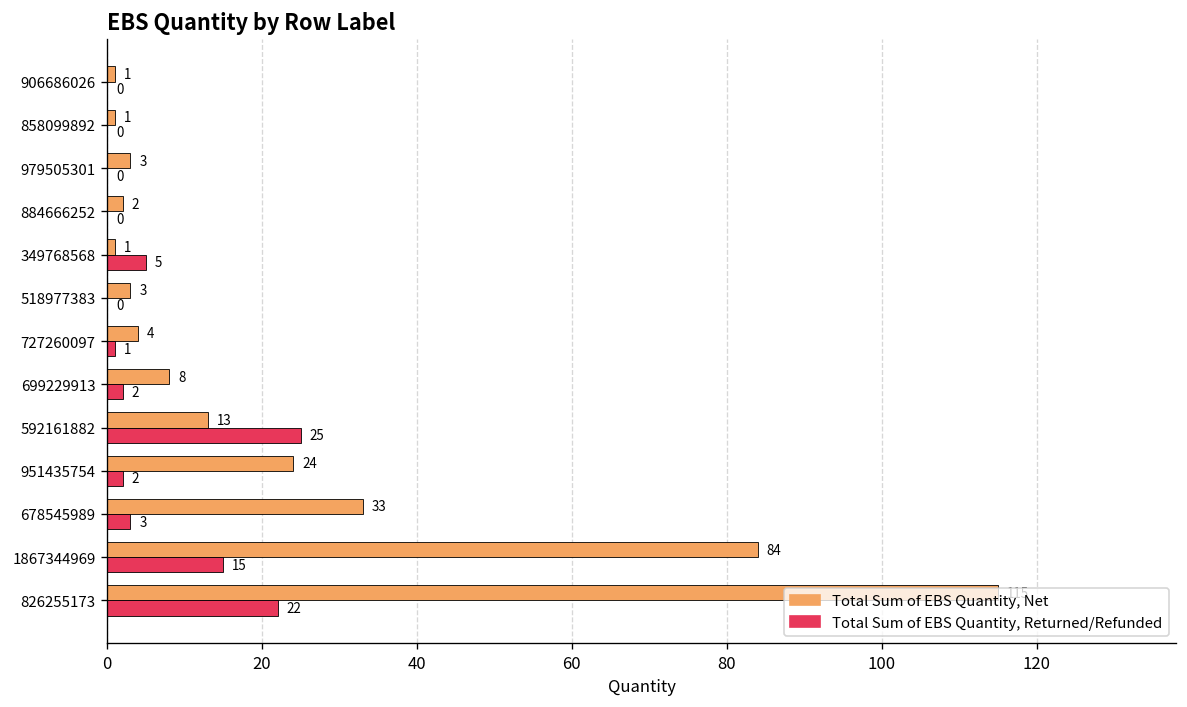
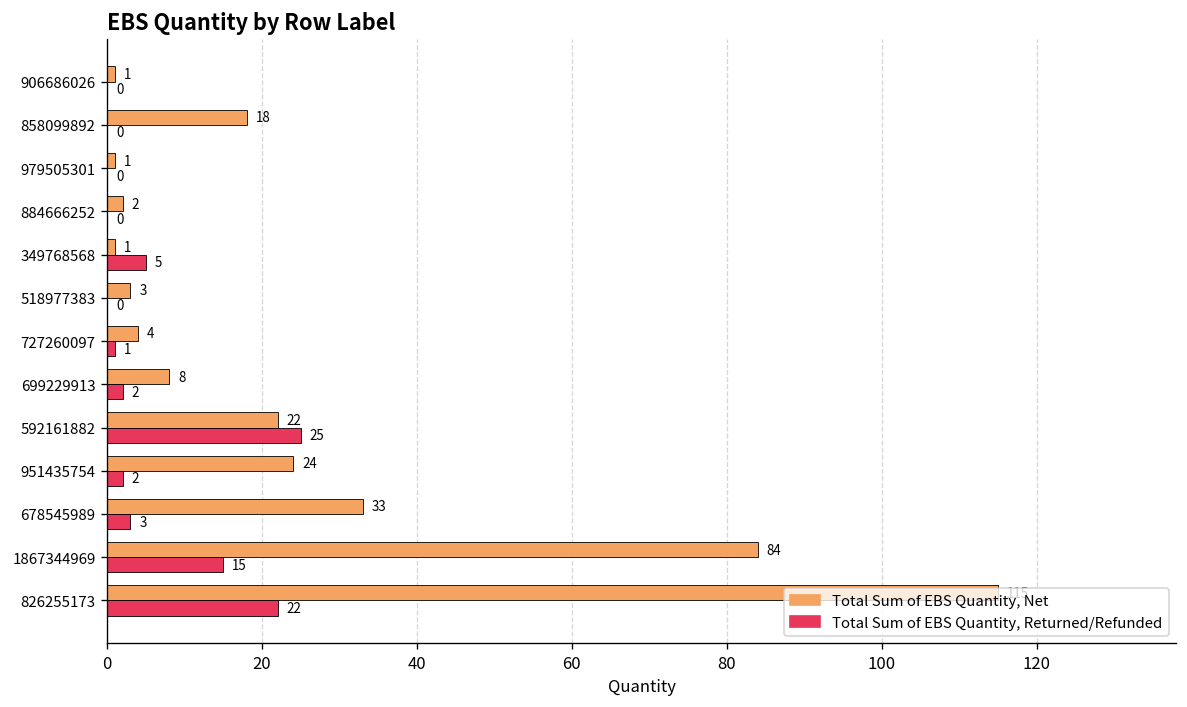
  {
    "Total Sum of EBS Quantity, Net": {
      "906686026": 1,
-     "858099892": 1,
-     "979505301": 3,
+     "858099892": 18,
+     "979505301": 1,
      "884666252": 2,
      "349768568": 1,
      "518977383": 3,
      "727260097": 4,
      "699229913": 8,
-     "592161882": 13,
+     "592161882": 22,
      "951435754": 24,
      "678545989": 33,
      "1867344969": 84
    },
    "Total Sum of EBS Quantity, Returned/Refunded": {
      "906686026": 0,
      "858099892": 0,
      "979505301": 0,
      "884666252": 0,
      "349768568": 5,
      "518977383": 0,
      "727260097": 1,
      "699229913": 2,
      "592161882": 25,
      "951435754": 2,
      "678545989": 3,
      "1867344969": 15,
      "826255173": 22
    }
  }
